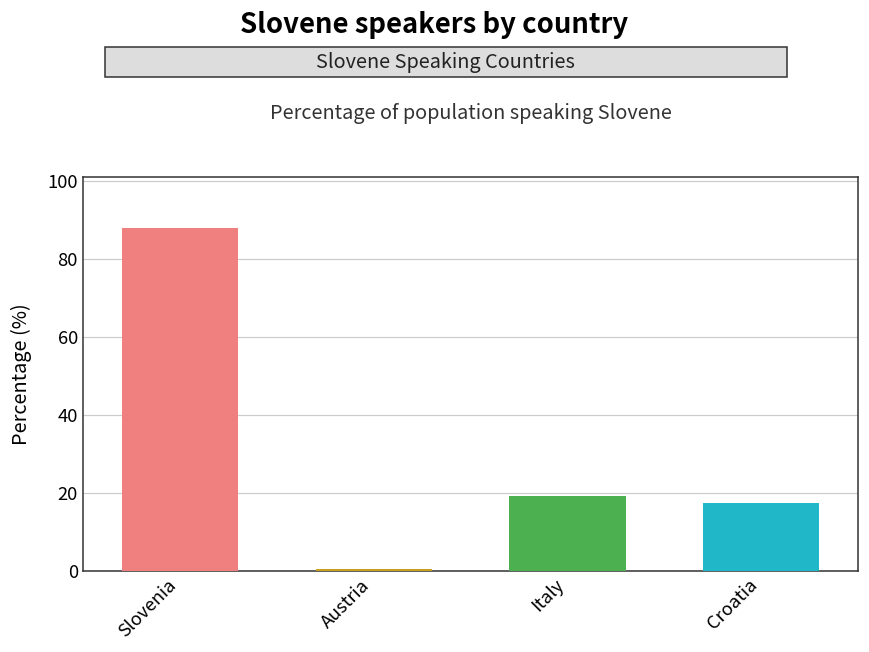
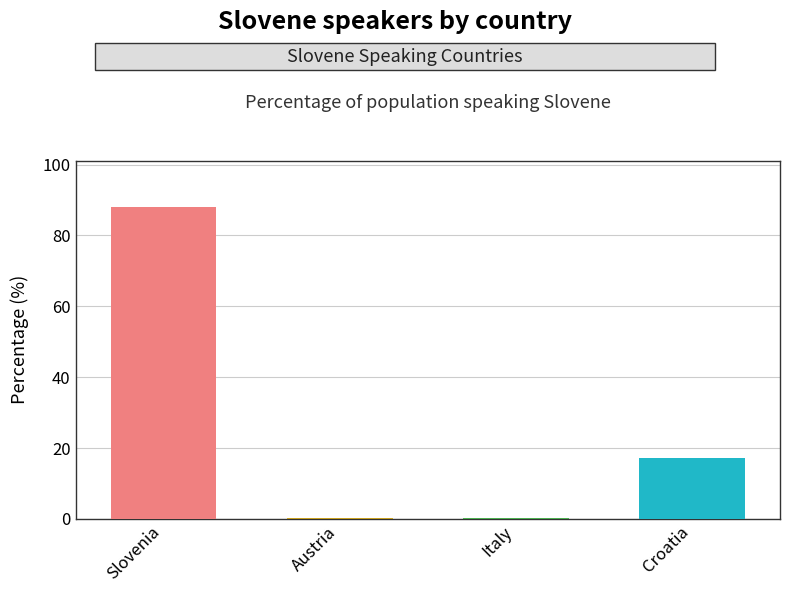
  {
    "Slovenia": 88,
-   "Italy": 19,
+   "Italy": 0,
    "Croatia": 17
  }
